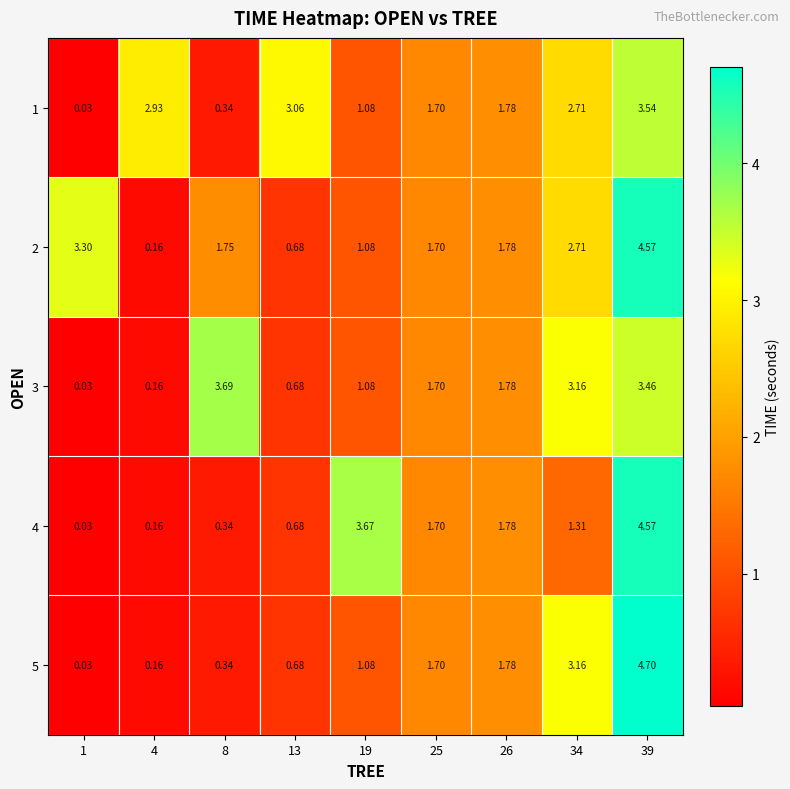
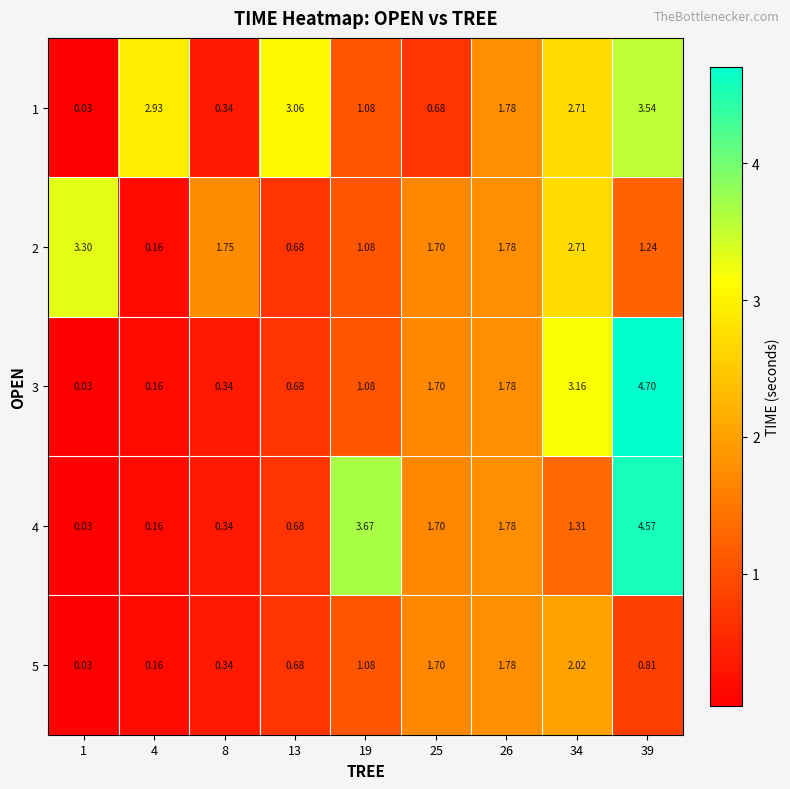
  {
    "1": {
      "1": 0.03,
      "4": 2.93,
      "8": 0.34,
      "13": 3.06,
      "19": 1.08,
-     "25": 1.70,
+     "25": 0.68,
      "26": 1.78,
      "34": 2.71,
      "39": 3.54
    },
    "2": {
      "1": 3.30,
      "4": 0.16,
      "8": 1.75,
      "13": 0.68,
      "19": 1.08,
      "25": 1.70,
      "26": 1.78,
      "34": 2.71,
-     "39": 4.57
+     "39": 1.24
    },
    "3": {
      "1": 0.03,
      "4": 0.16,
-     "8": 3.69,
+     "8": 0.34,
      "13": 0.68,
      "19": 1.08,
      "25": 1.70,
      "26": 1.78,
      "34": 3.16,
-     "39": 3.46
+     "39": 4.70
    },
    "4": {
      "1": 0.03,
      "4": 0.16,
      "8": 0.34,
      "13": 0.68,
      "19": 3.67,
      "25": 1.70,
      "26": 1.78,
      "34": 1.31,
      "39": 4.57
    },
    "5": {
      "1": 0.03,
      "4": 0.16,
      "8": 0.34,
      "13": 0.68,
      "19": 1.08,
      "25": 1.70,
      "26": 1.78,
-     "34": 3.16,
-     "39": 4.70
+     "34": 2.02,
+     "39": 0.81
    }
  }
